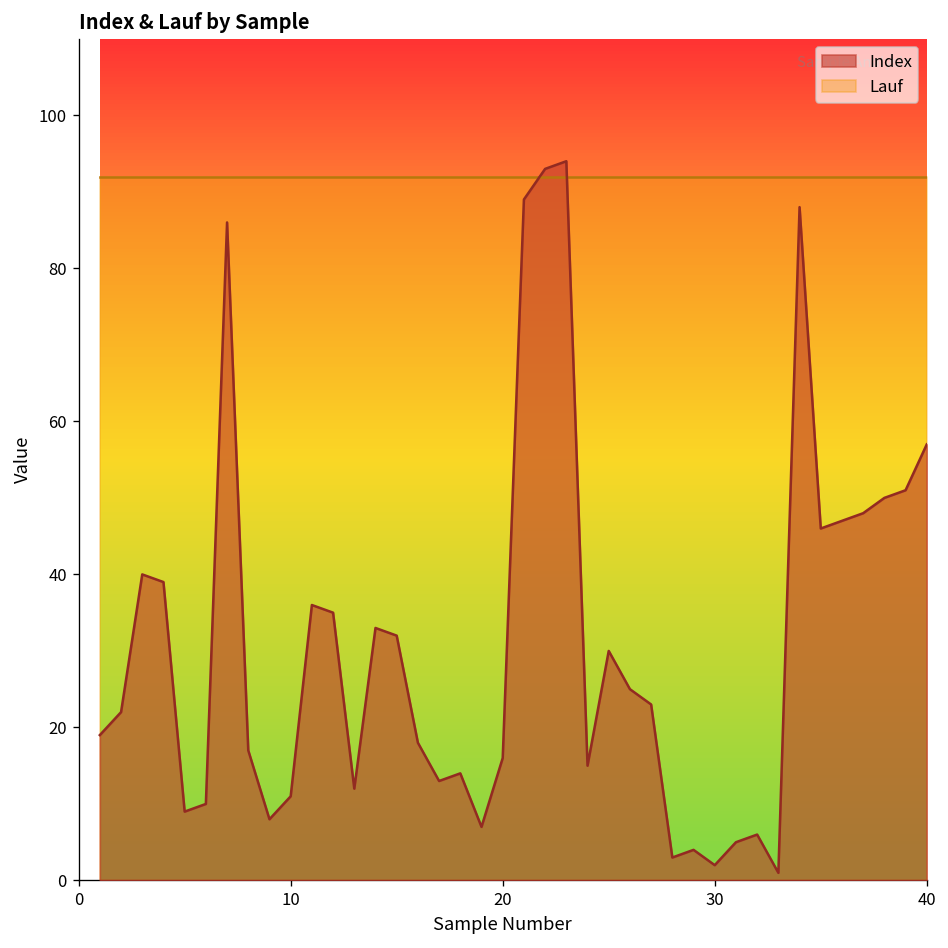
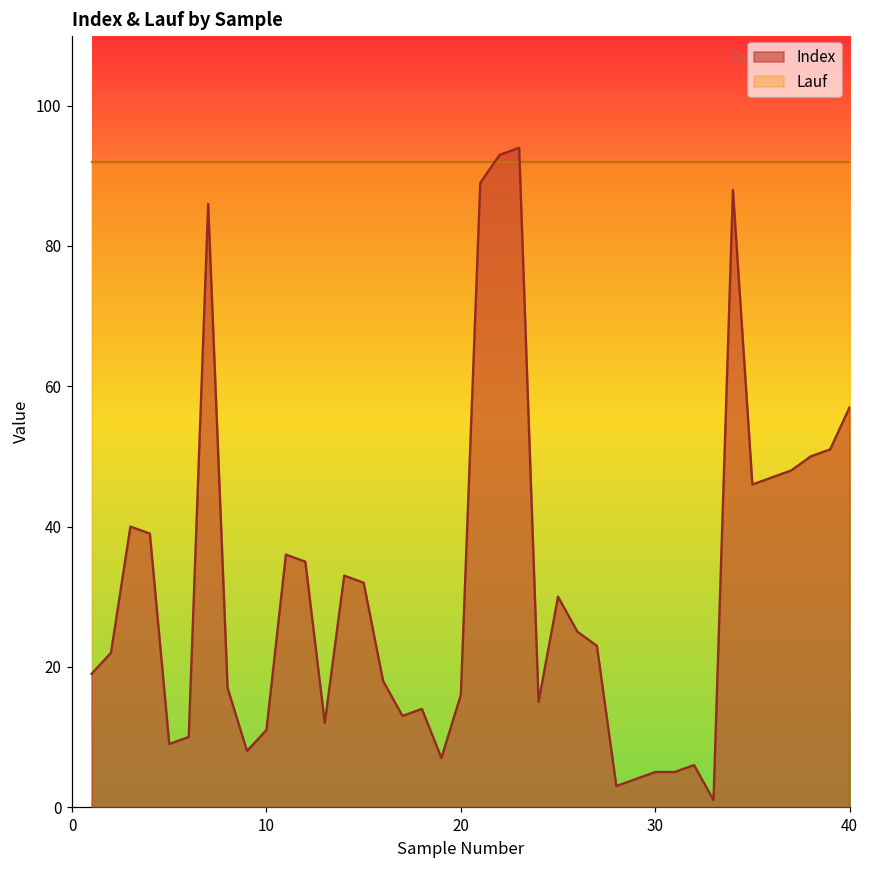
  {
    "Index": {
      "10": 11,
      "20": 16,
-     "30": 2,
+     "30": 5,
      "40": 57
    },
    "Lauf": {
      "10": 92,
      "20": 92,
      "30": 92,
      "40": 92
    }
  }
